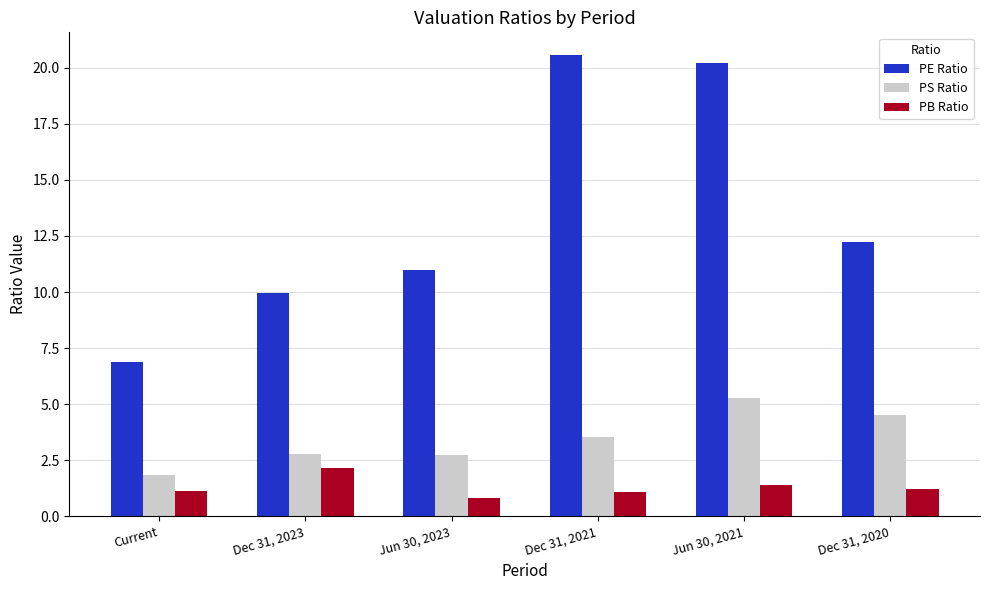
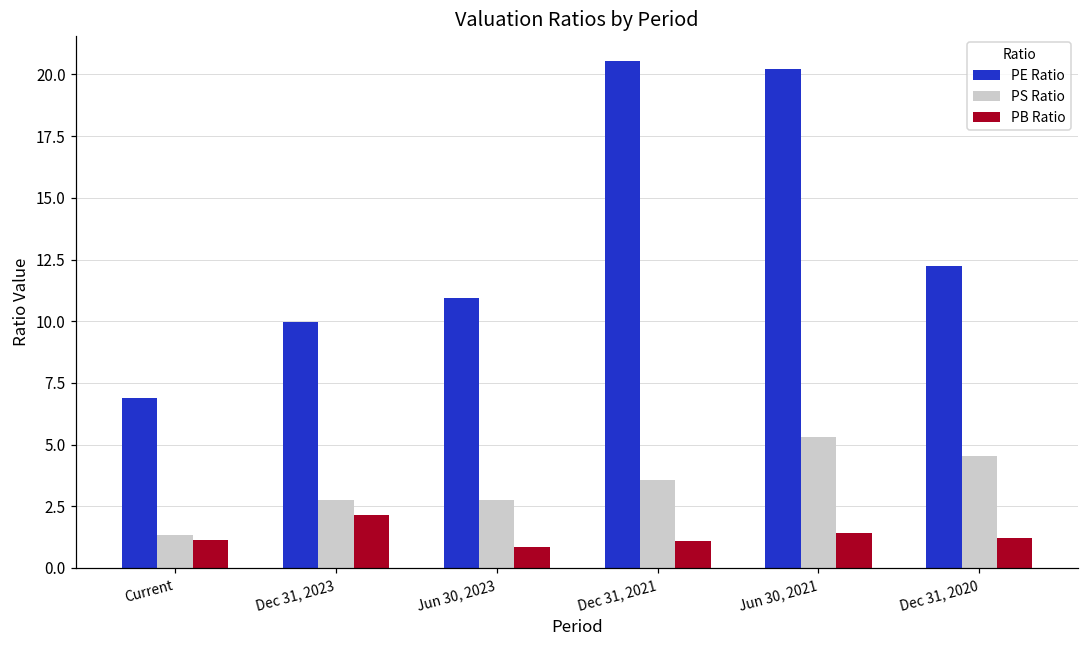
  {
    "PE Ratio": {
      "Current": 6.9,
      "Dec 31, 2023": 10.0,
      "Jun 30, 2023": 11.0,
      "Dec 31, 2021": 20.6,
      "Jun 30, 2021": 20.2,
      "Dec 31, 2020": 12.2
    },
    "PS Ratio": {
-     "Current": 1.8,
+     "Current": 1.3,
      "Dec 31, 2023": 2.8,
      "Jun 30, 2023": 2.8,
      "Dec 31, 2021": 3.6,
      "Jun 30, 2021": 5.3,
      "Dec 31, 2020": 4.5
    },
    "PB Ratio": {
      "Current": 1.1,
      "Dec 31, 2023": 2.1,
      "Jun 30, 2023": 0.8,
      "Dec 31, 2021": 1.1,
      "Jun 30, 2021": 1.4,
      "Dec 31, 2020": 1.2
    }
  }
